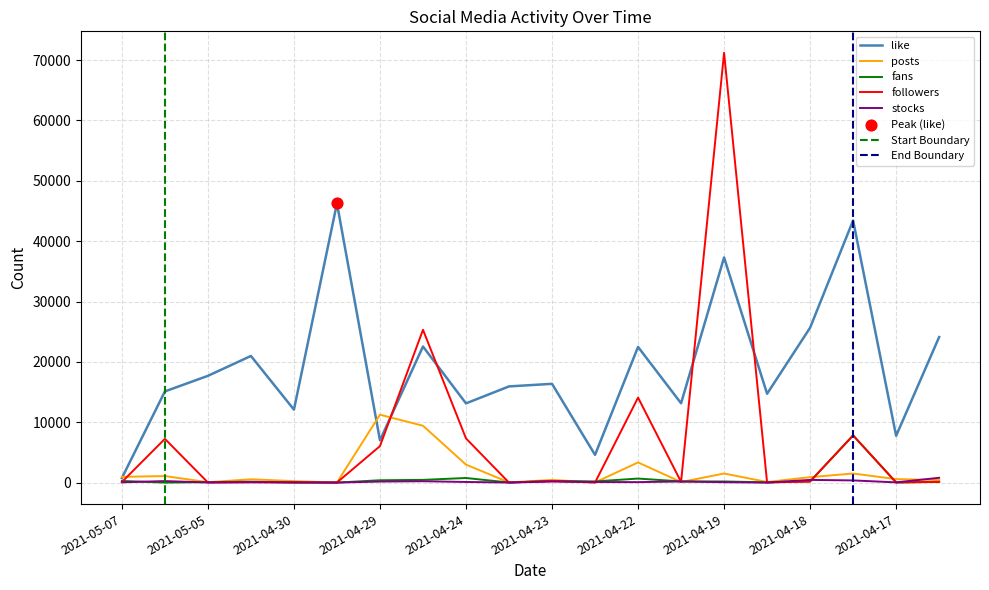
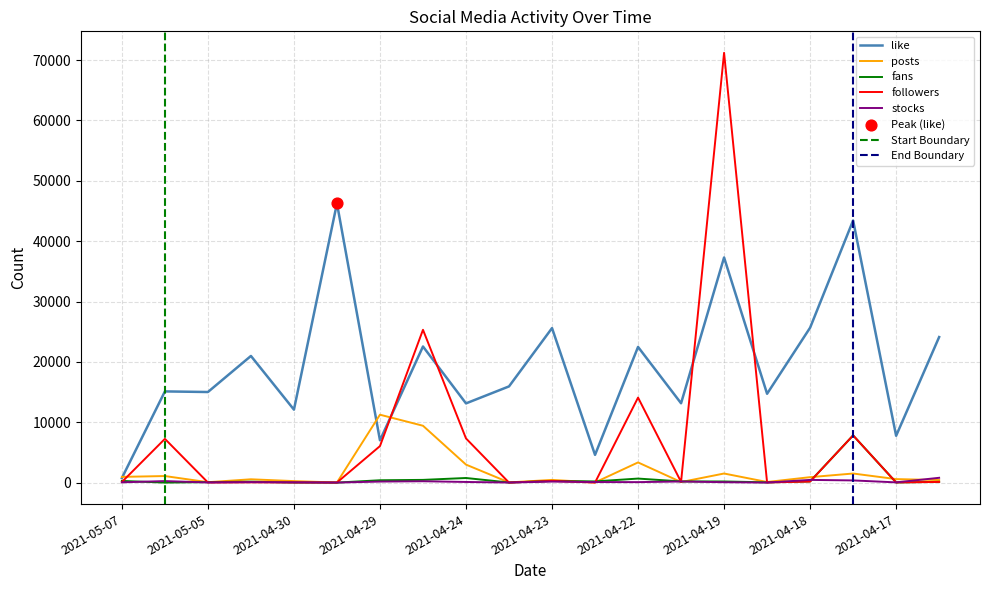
  {
    "like": {
-     "2021-05-05": 18000,
-     "2021-04-23": 16000
+     "2021-05-05": 15000,
+     "2021-04-23": 26000
    }
  }
